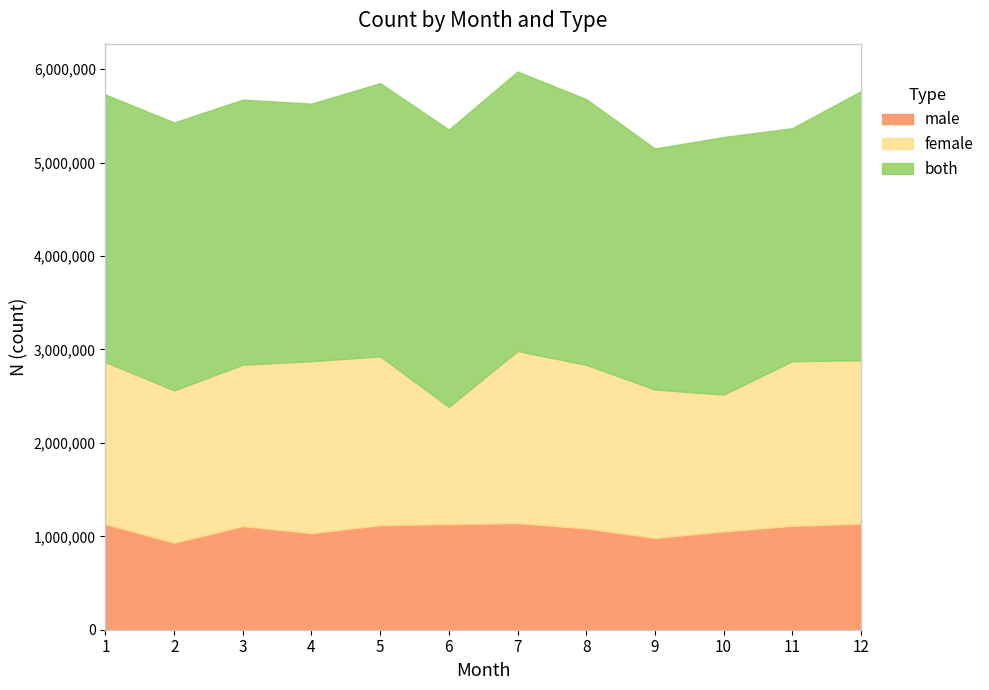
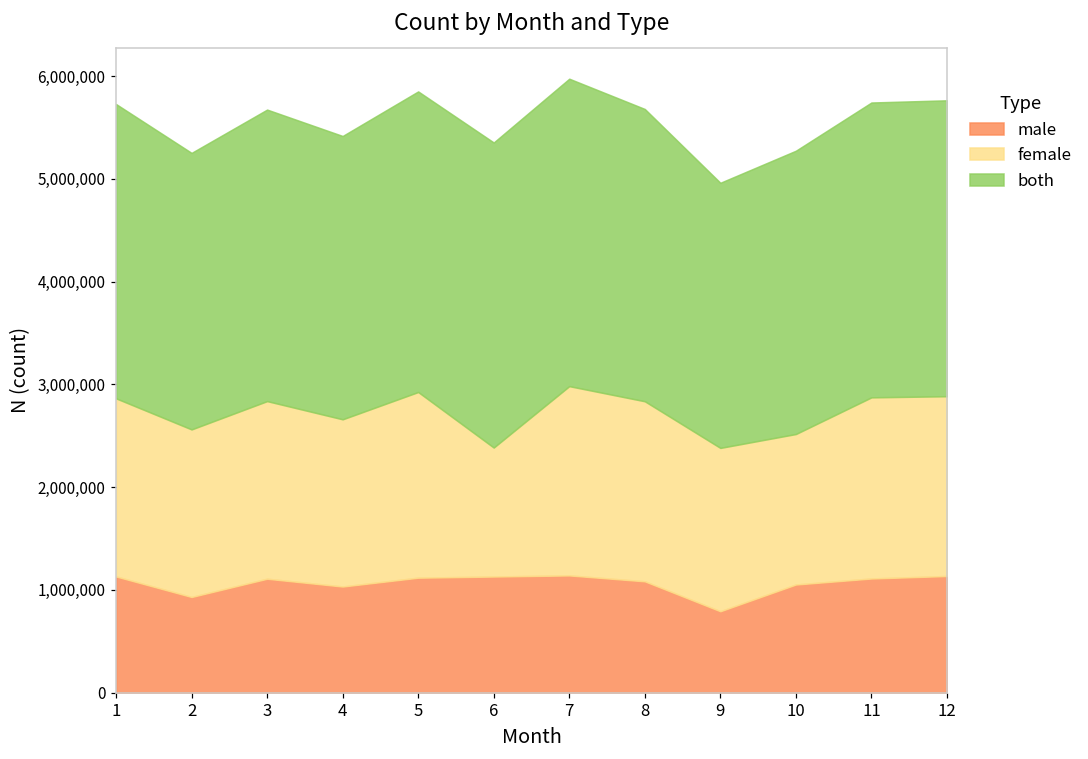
  {
    "male": {
      "1": "1,100,000",
      "2": "900,000",
      "3": "1,100,000",
      "4": "1,000,000",
      "5": "1,100,000",
      "6": "1,100,000",
      "7": "1,100,000",
      "8": "1,100,000",
-     "9": "1,000,000",
+     "9": "800,000",
      "10": "1,100,000",
      "11": "1,100,000",
      "12": "1,100,000"
    },
    "female": {
      "1": "1,700,000",
      "2": "1,600,000",
      "3": "1,700,000",
-     "4": "1,800,000",
+     "4": "1,600,000",
      "5": "1,800,000",
      "6": "1,300,000",
      "7": "1,800,000",
      "8": "1,800,000",
      "9": "1,600,000",
      "10": "1,500,000",
      "11": "1,800,000",
      "12": "1,700,000"
    },
    "both": {
      "1": "2,900,000",
-     "2": "2,900,000",
+     "2": "2,700,000",
      "3": "2,800,000",
      "4": "2,800,000",
      "5": "2,900,000",
      "6": "3,000,000",
      "7": "3,000,000",
      "8": "2,800,000",
      "9": "2,600,000",
      "10": "2,800,000",
-     "11": "2,500,000",
+     "11": "2,900,000",
      "12": "2,900,000"
    }
  }
